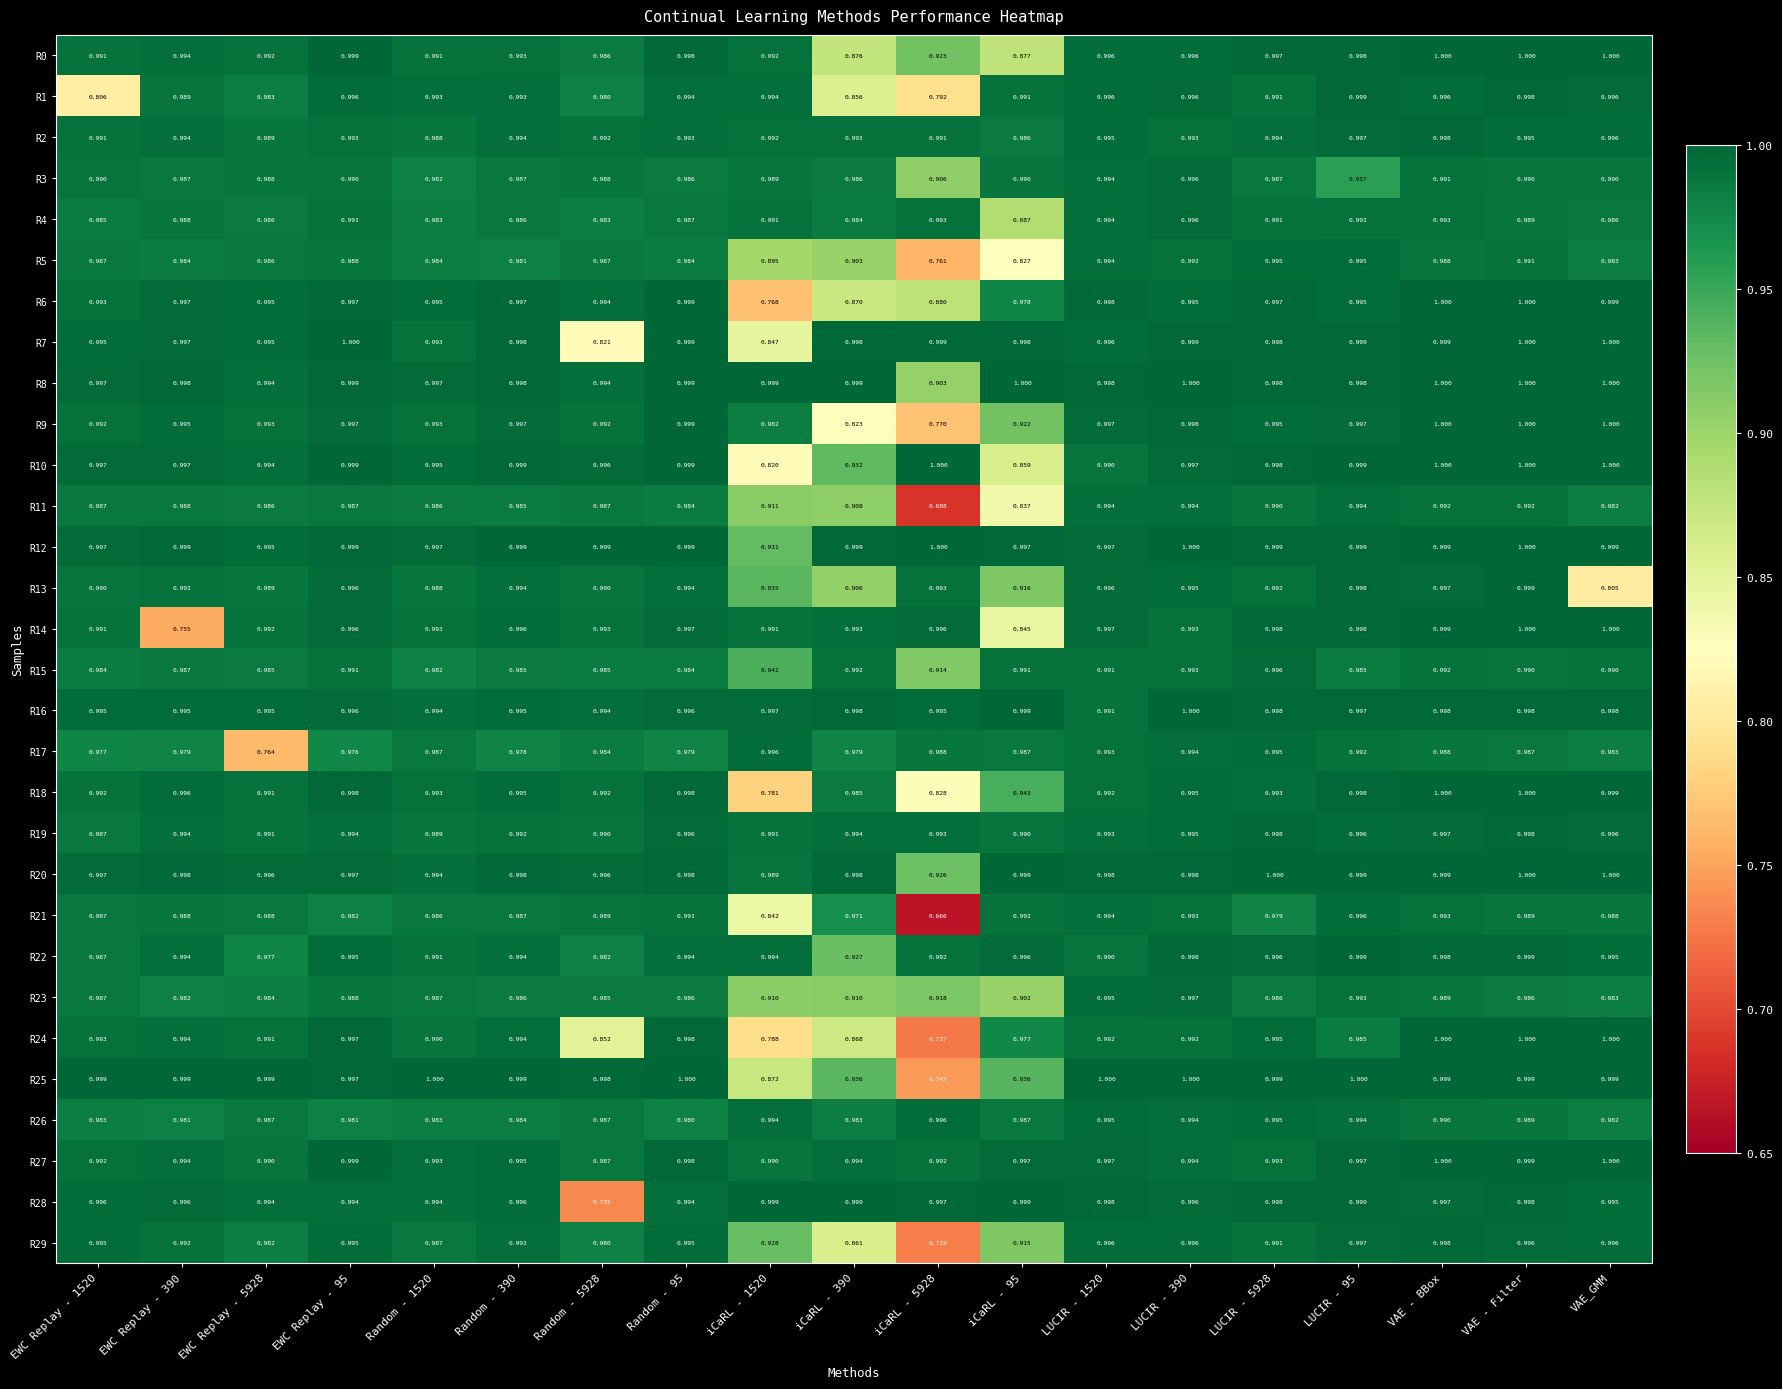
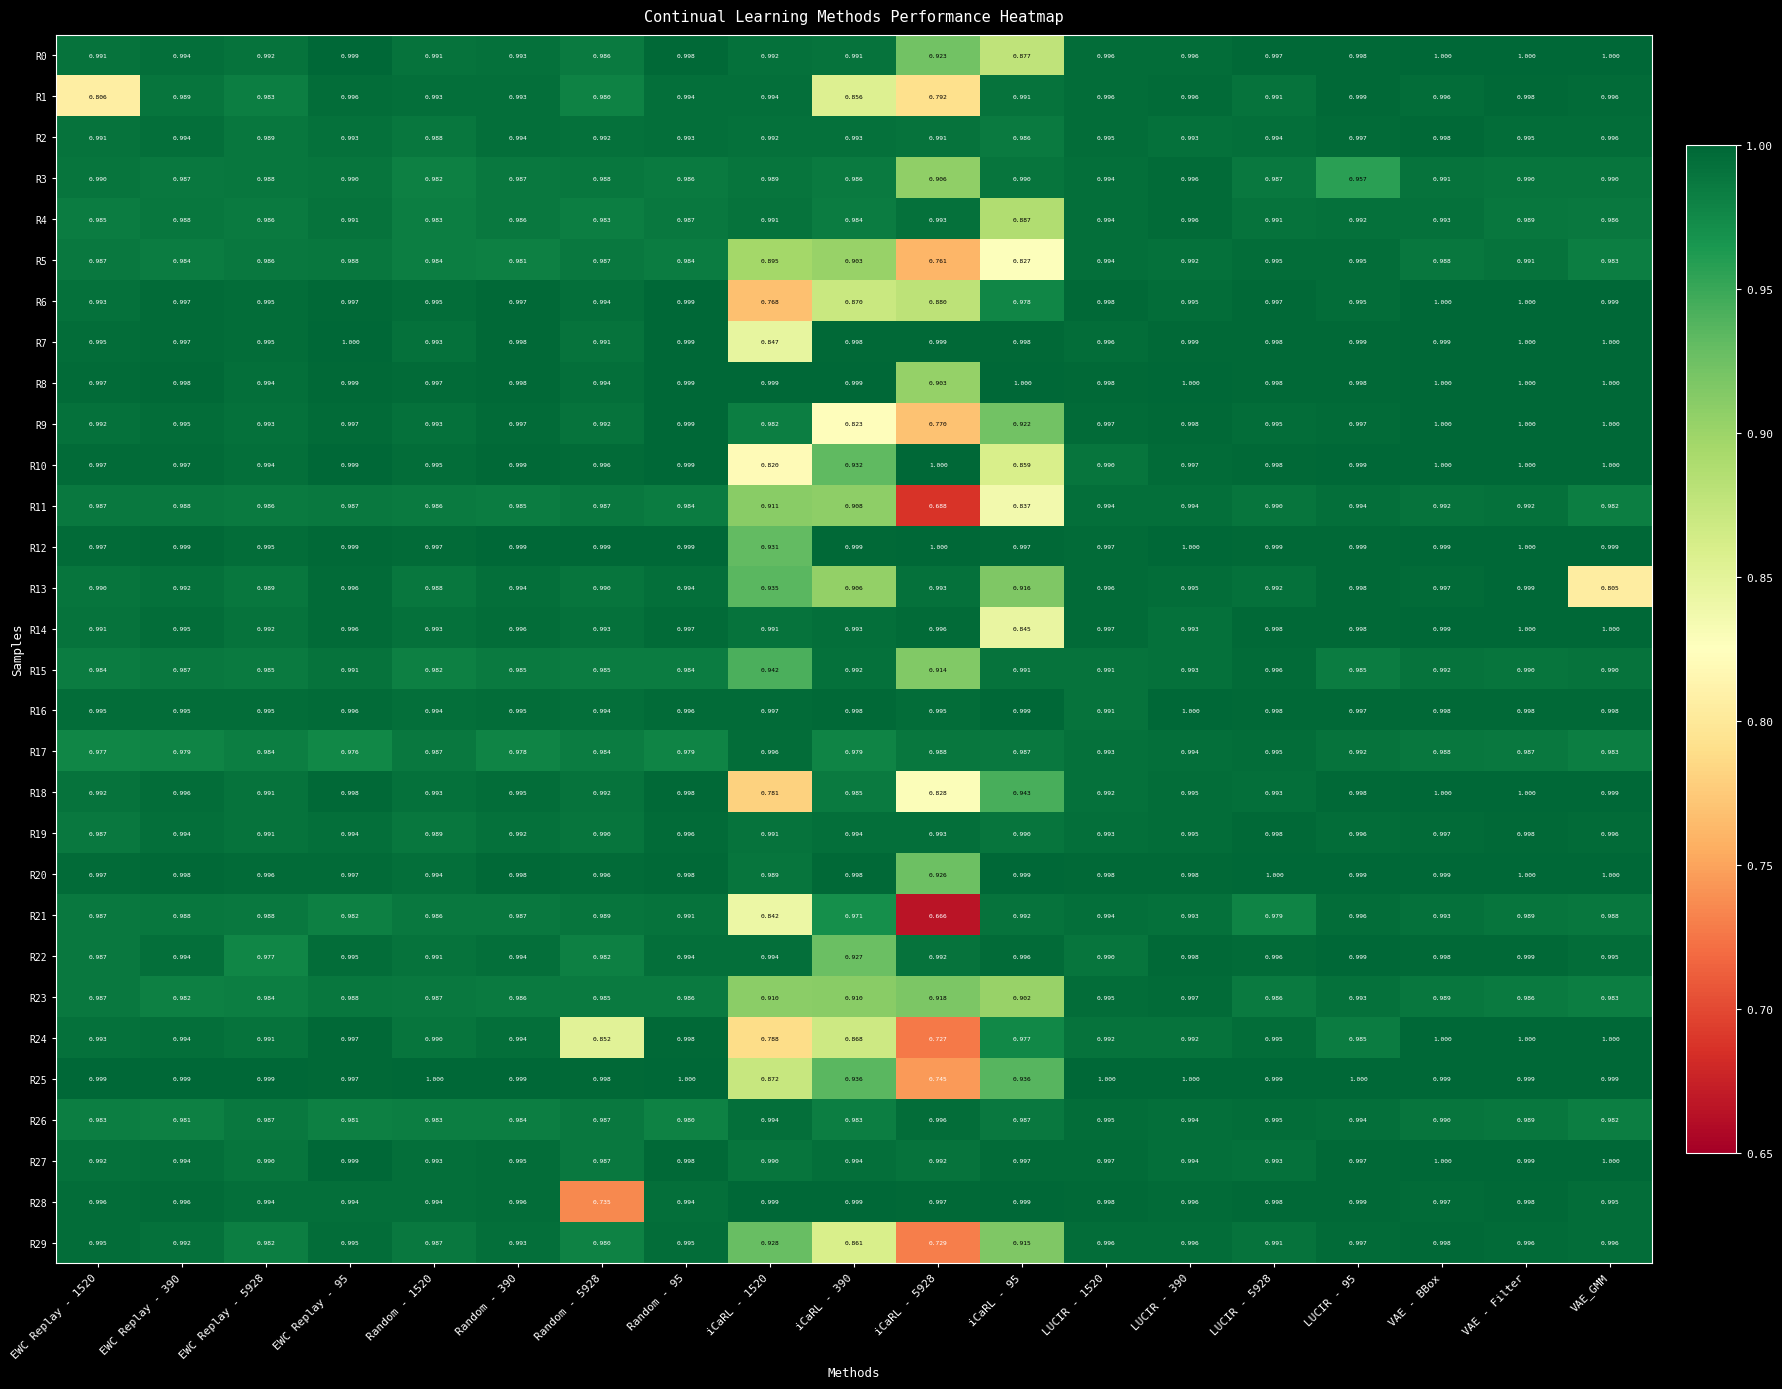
  {
    "R0": {
      "EWC Replay - 1520": 0.991,
      "EWC Replay - 390": 0.994,
      "EWC Replay - 5928": 0.992,
      "EWC Replay - 95": 0.999,
      "Random - 1520": 0.991,
      "Random - 390": 0.993,
      "Random - 5928": 0.986,
      "Random - 95": 0.998,
      "iCaRL - 1520": 0.992,
-     "iCaRL - 390": 0.876,
+     "iCaRL - 390": 0.991,
      "iCaRL - 5928": 0.923,
      "iCaRL - 95": 0.877,
      "LUCIR - 1520": 0.996,
      "LUCIR - 390": 0.996,
      "LUCIR - 5928": 0.997,
      "LUCIR - 95": 0.998,
      "VAE - BBox": 1.000,
      "VAE - Filter": 1.000,
      "VAE_GMM": 1.000
    },
    "R7": {
      "EWC Replay - 1520": 0.995,
      "EWC Replay - 390": 0.997,
      "EWC Replay - 5928": 0.995,
      "EWC Replay - 95": 1.000,
      "Random - 1520": 0.993,
      "Random - 390": 0.998,
-     "Random - 5928": 0.821,
+     "Random - 5928": 0.991,
      "Random - 95": 0.999,
      "iCaRL - 1520": 0.847,
      "iCaRL - 390": 0.998,
      "iCaRL - 5928": 0.999,
      "iCaRL - 95": 0.998,
      "LUCIR - 1520": 0.996,
      "LUCIR - 390": 0.999,
      "LUCIR - 5928": 0.998,
      "LUCIR - 95": 0.999,
      "VAE - BBox": 0.999,
      "VAE - Filter": 1.000,
      "VAE_GMM": 1.000
    },
    "R14": {
      "EWC Replay - 1520": 0.991,
-     "EWC Replay - 390": 0.755,
+     "EWC Replay - 390": 0.995,
      "EWC Replay - 5928": 0.992,
      "EWC Replay - 95": 0.996,
      "Random - 1520": 0.993,
      "Random - 390": 0.996,
      "Random - 5928": 0.993,
      "Random - 95": 0.997,
      "iCaRL - 1520": 0.991,
      "iCaRL - 390": 0.993,
      "iCaRL - 5928": 0.996,
      "iCaRL - 95": 0.845,
      "LUCIR - 1520": 0.997,
      "LUCIR - 390": 0.993,
      "LUCIR - 5928": 0.998,
      "LUCIR - 95": 0.998,
      "VAE - BBox": 0.999,
      "VAE - Filter": 1.000,
      "VAE_GMM": 1.000
    },
    "R17": {
      "EWC Replay - 1520": 0.977,
      "EWC Replay - 390": 0.979,
-     "EWC Replay - 5928": 0.764,
+     "EWC Replay - 5928": 0.984,
      "EWC Replay - 95": 0.976,
      "Random - 1520": 0.987,
      "Random - 390": 0.978,
      "Random - 5928": 0.984,
      "Random - 95": 0.979,
      "iCaRL - 1520": 0.996,
      "iCaRL - 390": 0.979,
      "iCaRL - 5928": 0.988,
      "iCaRL - 95": 0.987,
      "LUCIR - 1520": 0.993,
      "LUCIR - 390": 0.994,
      "LUCIR - 5928": 0.995,
      "LUCIR - 95": 0.992,
      "VAE - BBox": 0.988,
      "VAE - Filter": 0.987,
      "VAE_GMM": 0.983
    }
  }
